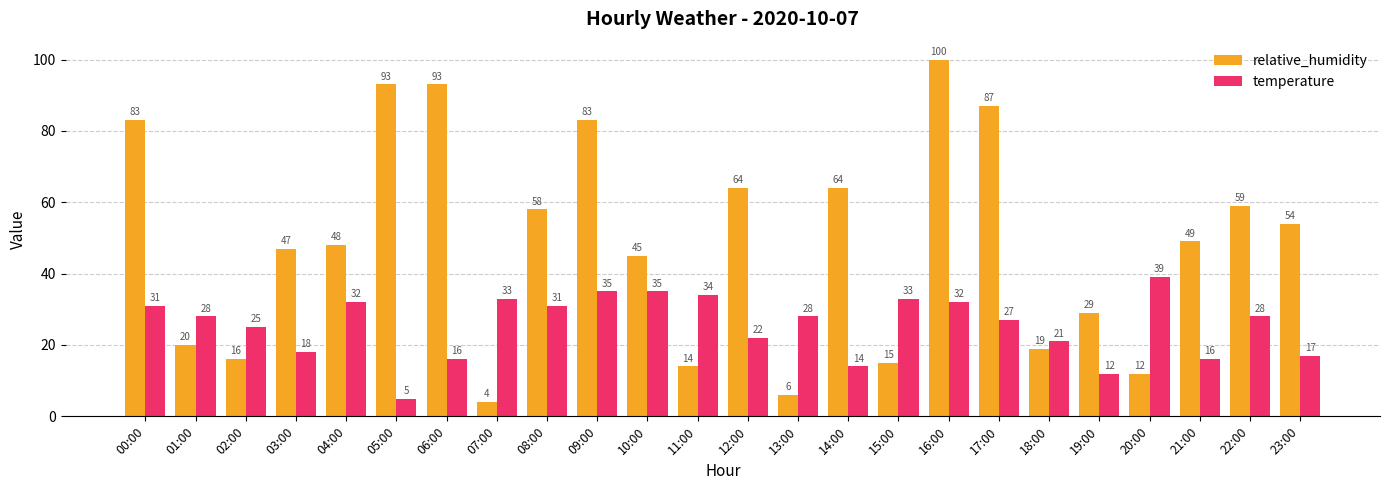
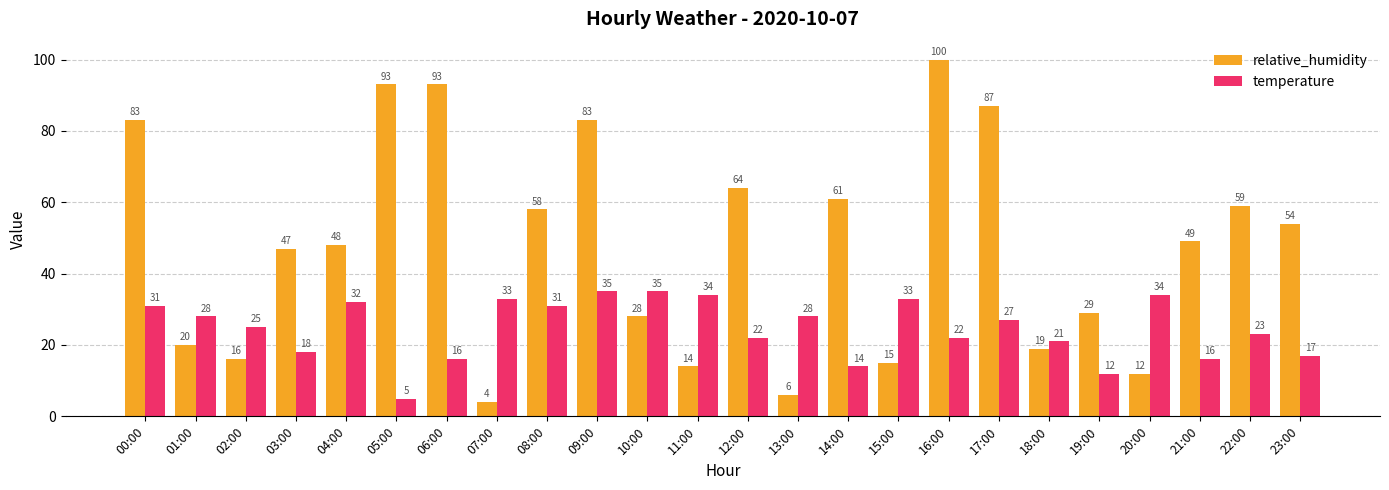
  {
    "relative_humidity": {
      "00:00": 83,
      "01:00": 20,
      "02:00": 16,
      "03:00": 47,
      "04:00": 48,
      "05:00": 93,
      "06:00": 93,
      "07:00": 4,
      "08:00": 58,
      "09:00": 83,
-     "10:00": 45,
+     "10:00": 28,
      "11:00": 14,
      "12:00": 64,
      "13:00": 6,
-     "14:00": 64,
+     "14:00": 61,
      "15:00": 15,
      "16:00": 100,
      "17:00": 87,
      "18:00": 19,
      "19:00": 29,
      "20:00": 12,
      "21:00": 49,
      "22:00": 59,
      "23:00": 54
    },
    "temperature": {
      "00:00": 31,
      "01:00": 28,
      "02:00": 25,
      "03:00": 18,
      "04:00": 32,
      "05:00": 5,
      "06:00": 16,
      "07:00": 33,
      "08:00": 31,
      "09:00": 35,
      "10:00": 35,
      "11:00": 34,
      "12:00": 22,
      "13:00": 28,
      "14:00": 14,
      "15:00": 33,
-     "16:00": 32,
+     "16:00": 22,
      "17:00": 27,
      "18:00": 21,
      "19:00": 12,
-     "20:00": 39,
+     "20:00": 34,
      "21:00": 16,
-     "22:00": 28,
+     "22:00": 23,
      "23:00": 17
    }
  }
